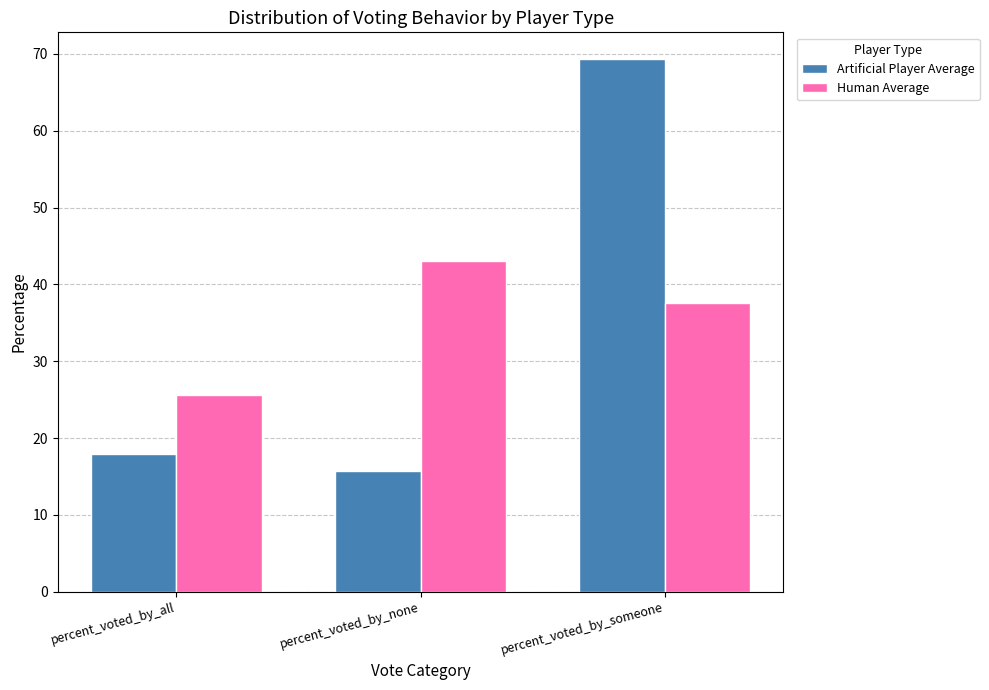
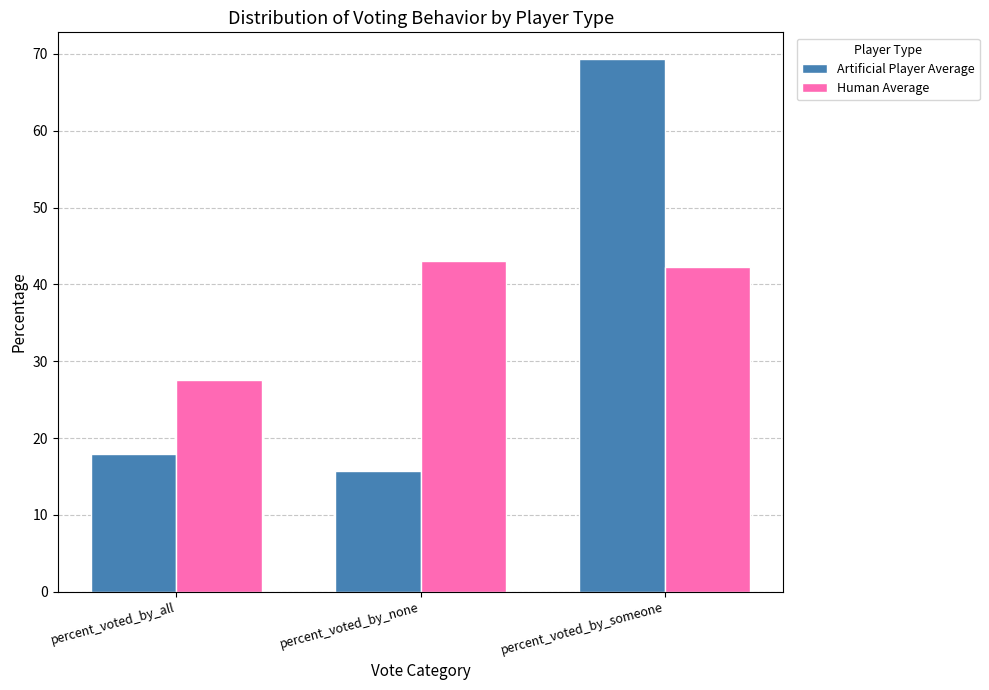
  {
    "Artificial Player Average": {
      "percent_voted_by_all": 18,
      "percent_voted_by_none": 16,
      "percent_voted_by_someone": 69
    },
    "Human Average": {
-     "percent_voted_by_all": 26,
+     "percent_voted_by_all": 28,
      "percent_voted_by_none": 43,
-     "percent_voted_by_someone": 38
+     "percent_voted_by_someone": 42
    }
  }
